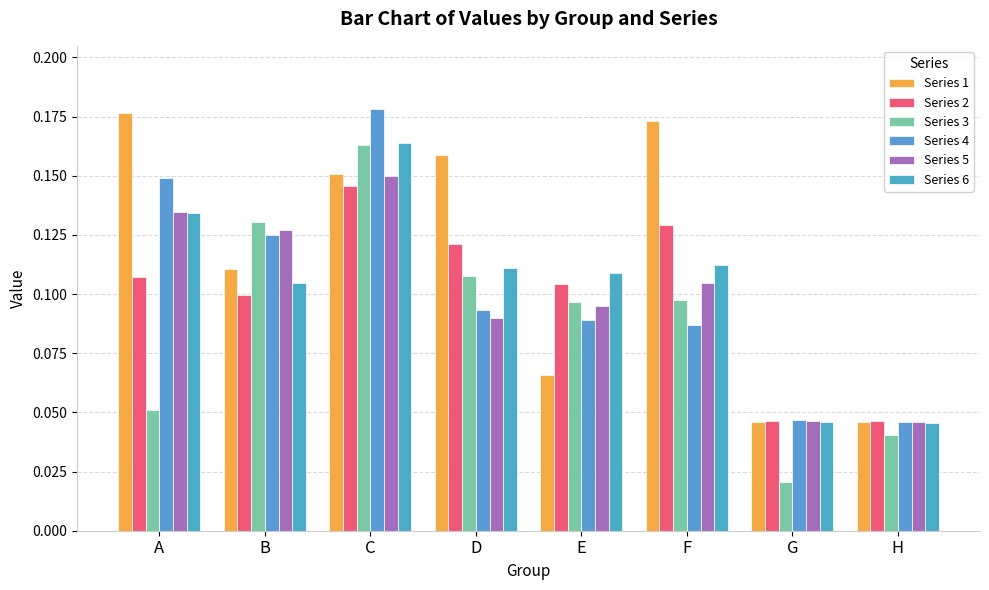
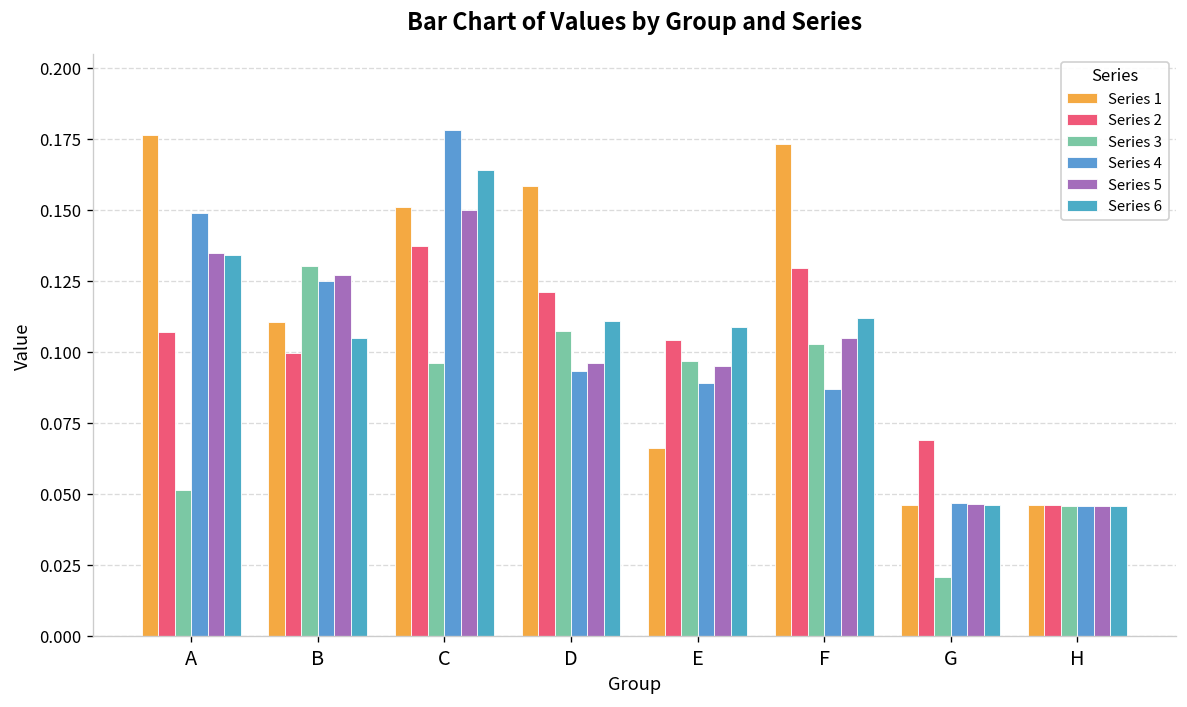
  {
    "Series 1": {
      "A": 0.176,
      "B": 0.111,
      "C": 0.151,
      "D": 0.159,
      "E": 0.066,
      "F": 0.173,
      "G": 0.046,
      "H": 0.046
    },
    "Series 2": {
      "A": 0.107,
      "B": 0.100,
-     "C": 0.146,
+     "C": 0.137,
      "D": 0.121,
      "E": 0.104,
      "F": 0.129,
-     "G": 0.046,
+     "G": 0.069,
      "H": 0.046
    },
    "Series 3": {
      "A": 0.051,
      "B": 0.130,
-     "C": 0.163,
+     "C": 0.096,
      "D": 0.108,
      "E": 0.097,
-     "F": 0.098,
+     "F": 0.103,
      "G": 0.021,
-     "H": 0.040
+     "H": 0.046
    },
    "Series 5": {
      "A": 0.135,
      "B": 0.127,
      "C": 0.150,
-     "D": 0.090,
+     "D": 0.096,
      "E": 0.095,
      "F": 0.105,
      "G": 0.046,
      "H": 0.046
    }
  }
